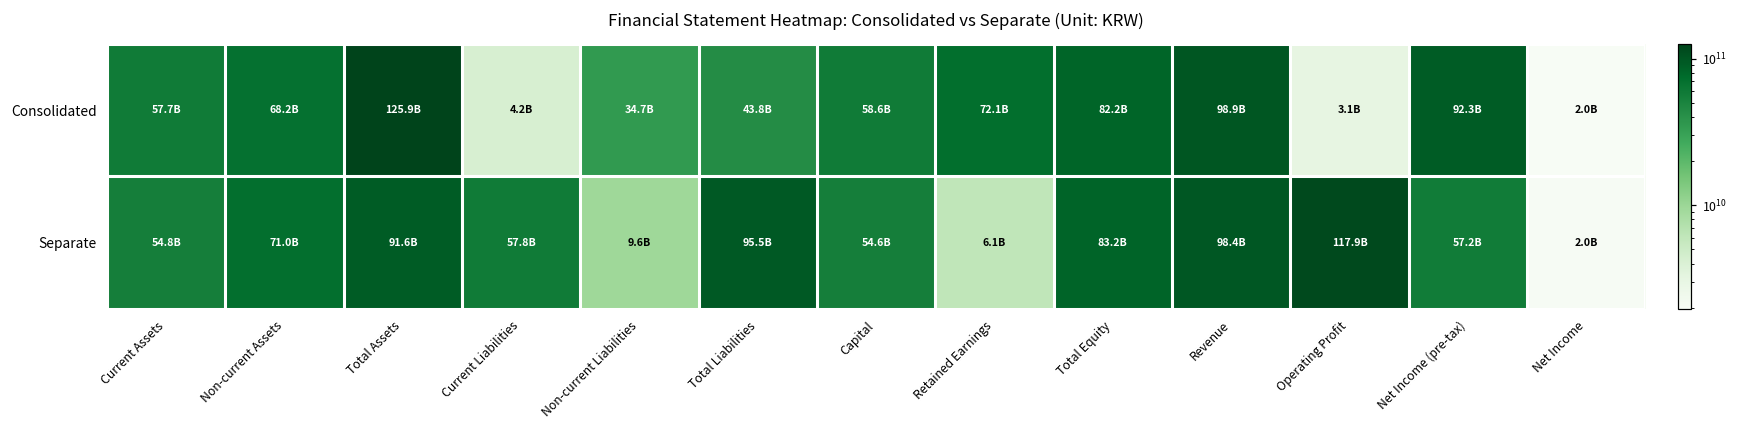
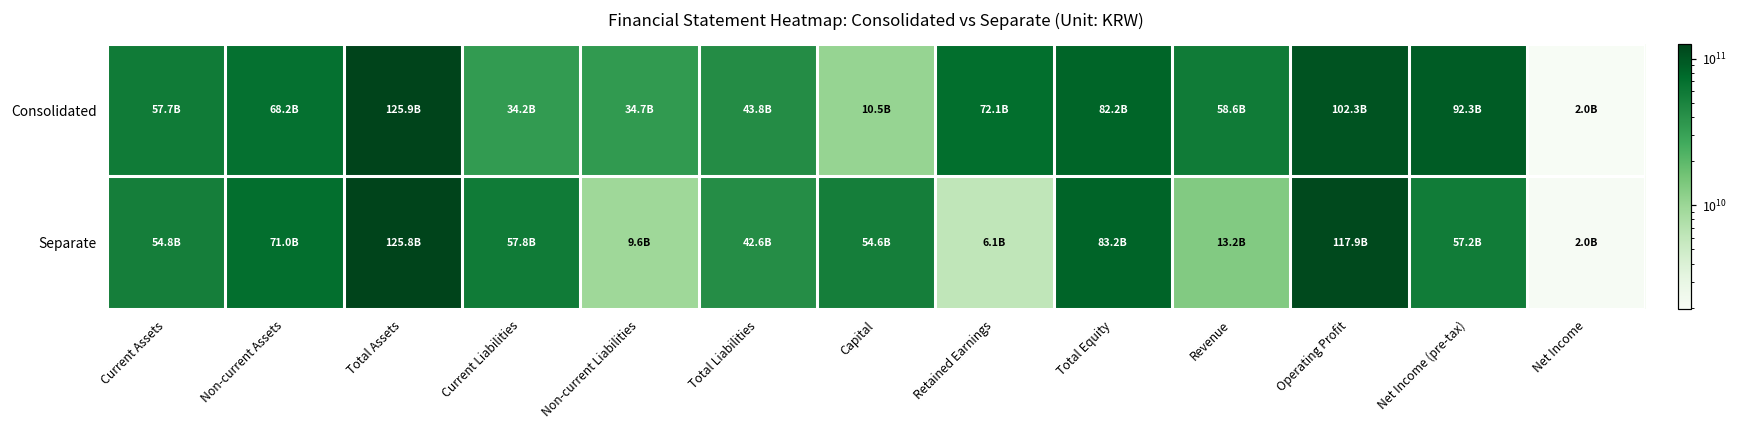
  {
    "Consolidated": {
      "Current Assets": "57.7B",
      "Non-current Assets": "68.2B",
      "Total Assets": "125.9B",
-     "Current Liabilities": "4.2B",
+     "Current Liabilities": "34.2B",
      "Non-current Liabilities": "34.7B",
      "Total Liabilities": "43.8B",
-     "Capital": "58.6B",
+     "Capital": "10.5B",
      "Retained Earnings": "72.1B",
      "Total Equity": "82.2B",
-     "Revenue": "98.9B",
-     "Operating Profit": "3.1B",
+     "Revenue": "58.6B",
+     "Operating Profit": "102.3B",
      "Net Income (pre-tax)": "92.3B",
      "Net Income": "2.0B"
    },
    "Separate": {
      "Current Assets": "54.8B",
      "Non-current Assets": "71.0B",
-     "Total Assets": "91.6B",
+     "Total Assets": "125.8B",
      "Current Liabilities": "57.8B",
      "Non-current Liabilities": "9.6B",
-     "Total Liabilities": "95.5B",
+     "Total Liabilities": "42.6B",
      "Capital": "54.6B",
      "Retained Earnings": "6.1B",
      "Total Equity": "83.2B",
-     "Revenue": "98.4B",
+     "Revenue": "13.2B",
      "Operating Profit": "117.9B",
      "Net Income (pre-tax)": "57.2B",
      "Net Income": "2.0B"
    }
  }
